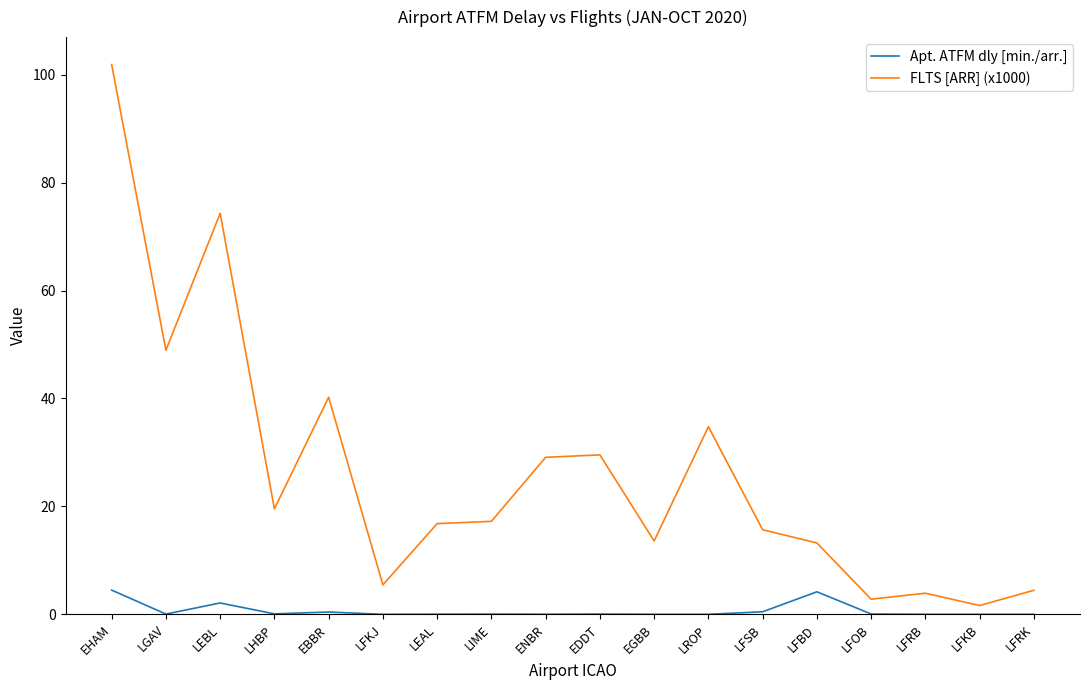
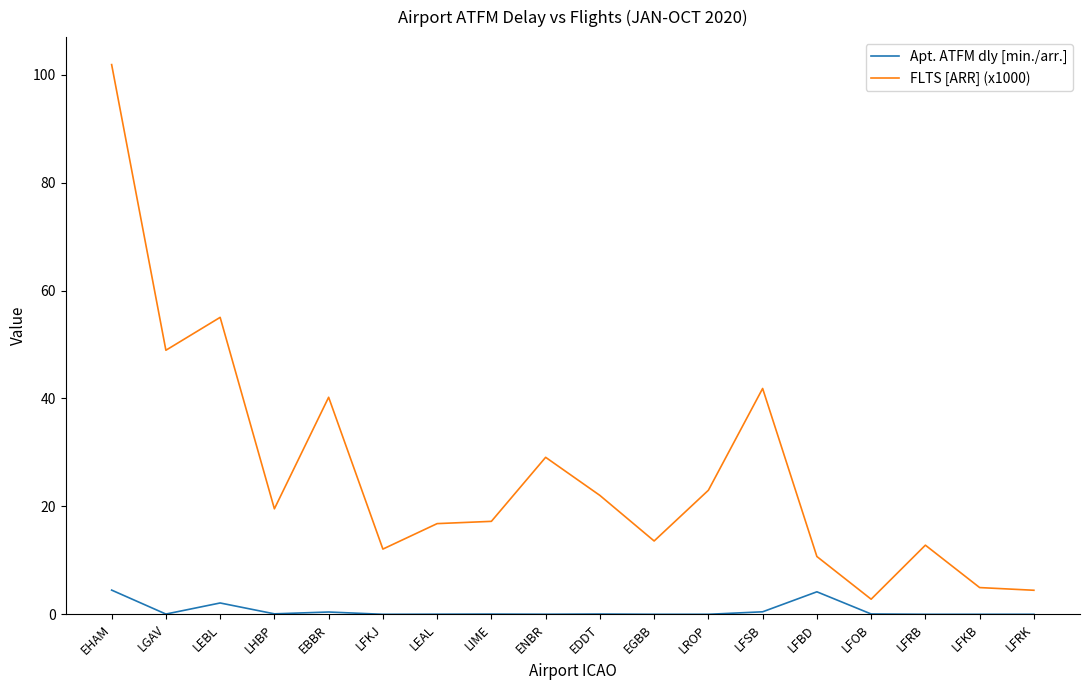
  {
    "Apt. ATFM dly [min./arr.]": {
      "EHAM": 4,
      "LGAV": 0,
      "LEBL": 2,
      "LHBP": 0,
      "EBBR": 0,
      "LFKJ": 0,
      "LEAL": 0,
      "LIME": 0,
      "ENBR": 0,
      "EDDT": 0,
      "EGBB": 0,
      "LROP": 0,
      "LFSB": 0,
      "LFBD": 4,
      "LFOB": 0,
      "LFRB": 0,
      "LFKB": 0,
      "LFRK": 0
    },
    "FLTS [ARR] (x1000)": {
      "EHAM": 102,
      "LGAV": 49,
-     "LEBL": 74,
+     "LEBL": 55,
      "LHBP": 20,
      "EBBR": 40,
-     "LFKJ": 5,
+     "LFKJ": 12,
      "LEAL": 17,
      "LIME": 17,
      "ENBR": 29,
-     "EDDT": 30,
+     "EDDT": 22,
      "EGBB": 14,
-     "LROP": 35,
-     "LFSB": 16,
-     "LFBD": 13,
+     "LROP": 23,
+     "LFSB": 42,
+     "LFBD": 11,
      "LFOB": 3,
-     "LFRB": 4,
-     "LFKB": 2,
+     "LFRB": 13,
+     "LFKB": 5,
      "LFRK": 4
    }
  }
